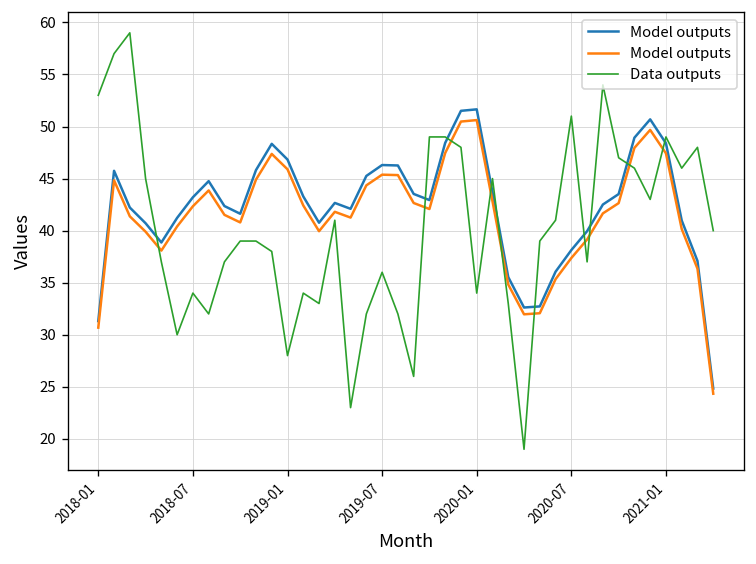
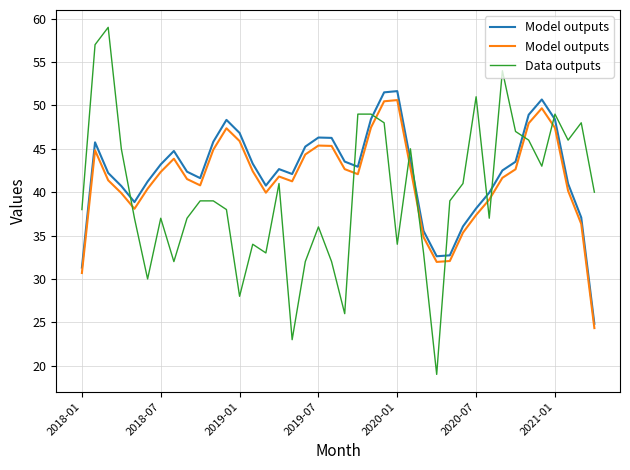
  {
    "Data outputs": {
-     "2018-01": 53,
-     "2018-07": 34,
+     "2018-01": 38,
+     "2018-07": 37,
      "2019-01": 28,
      "2019-07": 36,
      "2020-01": 34,
      "2020-07": 51,
      "2021-01": 49
    }
  }
